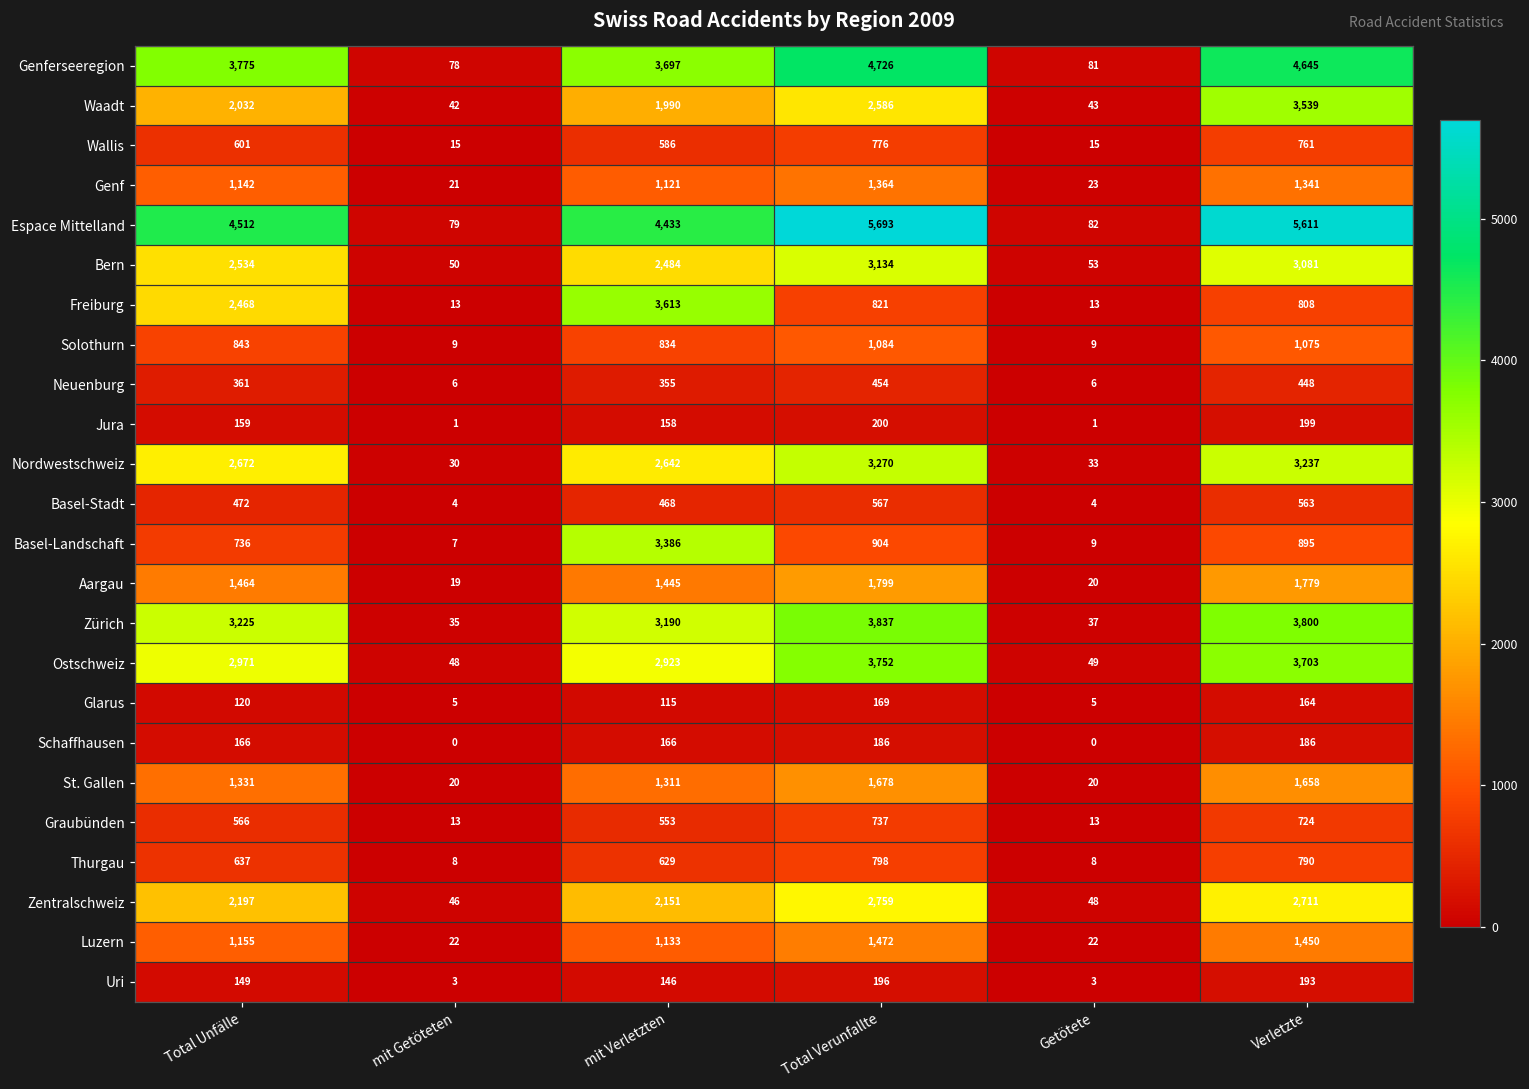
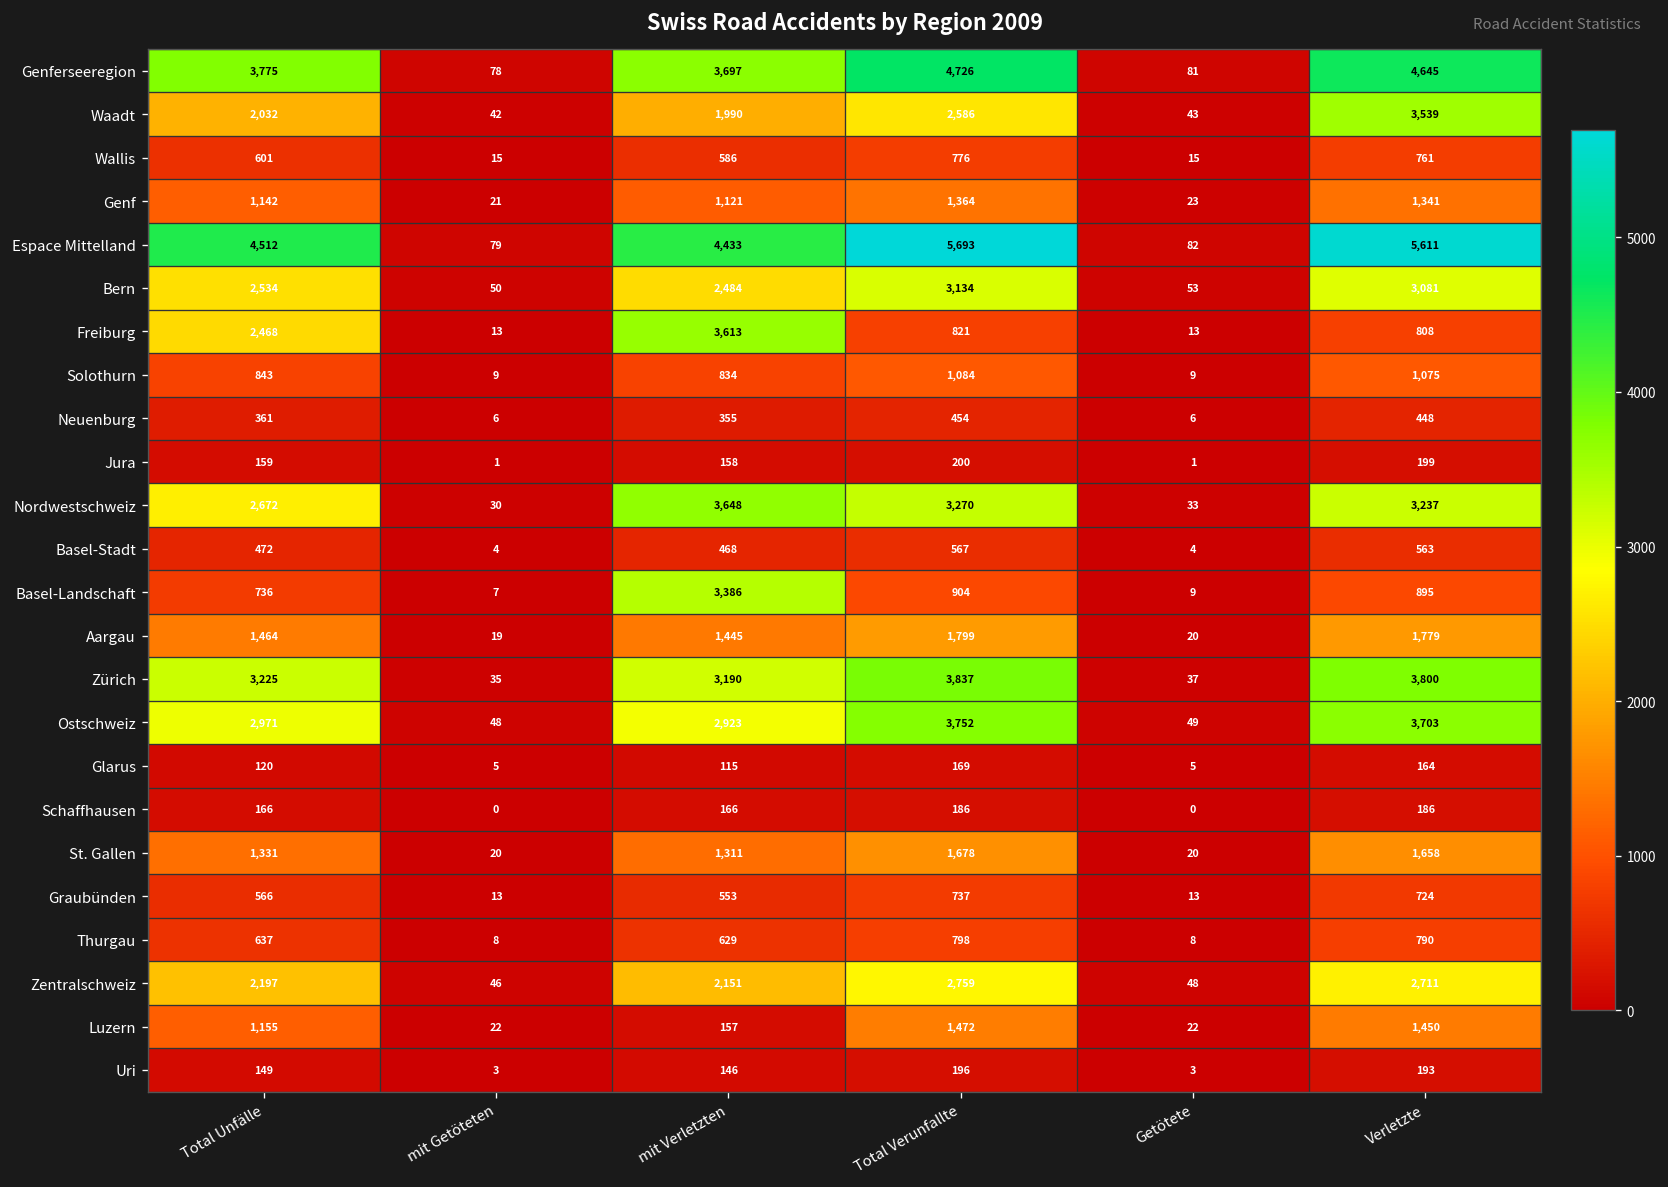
  {
    "Genferseeregion": {
      "Total Unfälle": "3,775",
      "mit Getöteten": "78",
      "mit Verletzten": "3,697",
      "Total Verunfallte": "4,726",
      "Getötete": "81",
      "Verletzte": "4,645"
    },
    "Waadt": {
      "Total Unfälle": "2,032",
      "mit Getöteten": "42",
      "mit Verletzten": "1,990",
      "Total Verunfallte": "2,586",
      "Getötete": "43",
      "Verletzte": "3,539"
    },
    "Wallis": {
      "Total Unfälle": "601",
      "mit Getöteten": "15",
      "mit Verletzten": "586",
      "Total Verunfallte": "776",
      "Getötete": "15",
      "Verletzte": "761"
    },
    "Genf": {
      "Total Unfälle": "1,142",
      "mit Getöteten": "21",
      "mit Verletzten": "1,121",
      "Total Verunfallte": "1,364",
      "Getötete": "23",
      "Verletzte": "1,341"
    },
    "Espace Mittelland": {
      "Total Unfälle": "4,512",
      "mit Getöteten": "79",
      "mit Verletzten": "4,433",
      "Total Verunfallte": "5,693",
      "Getötete": "82",
      "Verletzte": "5,611"
    },
    "Bern": {
      "Total Unfälle": "2,534",
      "mit Getöteten": "50",
      "mit Verletzten": "2,484",
      "Total Verunfallte": "3,134",
      "Getötete": "53",
      "Verletzte": "3,081"
    },
    "Freiburg": {
      "Total Unfälle": "2,468",
      "mit Getöteten": "13",
      "mit Verletzten": "3,613",
      "Total Verunfallte": "821",
      "Getötete": "13",
      "Verletzte": "808"
    },
    "Solothurn": {
      "Total Unfälle": "843",
      "mit Getöteten": "9",
      "mit Verletzten": "834",
      "Total Verunfallte": "1,084",
      "Getötete": "9",
      "Verletzte": "1,075"
    },
    "Neuenburg": {
      "Total Unfälle": "361",
      "mit Getöteten": "6",
      "mit Verletzten": "355",
      "Total Verunfallte": "454",
      "Getötete": "6",
      "Verletzte": "448"
    },
    "Jura": {
      "Total Unfälle": "159",
      "mit Getöteten": "1",
      "mit Verletzten": "158",
      "Total Verunfallte": "200",
      "Getötete": "1",
      "Verletzte": "199"
    },
    "Nordwestschweiz": {
      "Total Unfälle": "2,672",
      "mit Getöteten": "30",
-     "mit Verletzten": "2,642",
+     "mit Verletzten": "3,648",
      "Total Verunfallte": "3,270",
      "Getötete": "33",
      "Verletzte": "3,237"
    },
    "Basel-Stadt": {
      "Total Unfälle": "472",
      "mit Getöteten": "4",
      "mit Verletzten": "468",
      "Total Verunfallte": "567",
      "Getötete": "4",
      "Verletzte": "563"
    },
    "Basel-Landschaft": {
      "Total Unfälle": "736",
      "mit Getöteten": "7",
      "mit Verletzten": "3,386",
      "Total Verunfallte": "904",
      "Getötete": "9",
      "Verletzte": "895"
    },
    "Aargau": {
      "Total Unfälle": "1,464",
      "mit Getöteten": "19",
      "mit Verletzten": "1,445",
      "Total Verunfallte": "1,799",
      "Getötete": "20",
      "Verletzte": "1,779"
    },
    "Zürich": {
      "Total Unfälle": "3,225",
      "mit Getöteten": "35",
      "mit Verletzten": "3,190",
      "Total Verunfallte": "3,837",
      "Getötete": "37",
      "Verletzte": "3,800"
    },
    "Ostschweiz": {
      "Total Unfälle": "2,971",
      "mit Getöteten": "48",
      "mit Verletzten": "2,923",
      "Total Verunfallte": "3,752",
      "Getötete": "49",
      "Verletzte": "3,703"
    },
    "Glarus": {
      "Total Unfälle": "120",
      "mit Getöteten": "5",
      "mit Verletzten": "115",
      "Total Verunfallte": "169",
      "Getötete": "5",
      "Verletzte": "164"
    },
    "Schaffhausen": {
      "Total Unfälle": "166",
      "mit Getöteten": "0",
      "mit Verletzten": "166",
      "Total Verunfallte": "186",
      "Getötete": "0",
      "Verletzte": "186"
    },
    "St. Gallen": {
      "Total Unfälle": "1,331",
      "mit Getöteten": "20",
      "mit Verletzten": "1,311",
      "Total Verunfallte": "1,678",
      "Getötete": "20",
      "Verletzte": "1,658"
    },
    "Graubünden": {
      "Total Unfälle": "566",
      "mit Getöteten": "13",
      "mit Verletzten": "553",
      "Total Verunfallte": "737",
      "Getötete": "13",
      "Verletzte": "724"
    },
    "Thurgau": {
      "Total Unfälle": "637",
      "mit Getöteten": "8",
      "mit Verletzten": "629",
      "Total Verunfallte": "798",
      "Getötete": "8",
      "Verletzte": "790"
    },
    "Zentralschweiz": {
      "Total Unfälle": "2,197",
      "mit Getöteten": "46",
      "mit Verletzten": "2,151",
      "Total Verunfallte": "2,759",
      "Getötete": "48",
      "Verletzte": "2,711"
    },
    "Luzern": {
      "Total Unfälle": "1,155",
      "mit Getöteten": "22",
-     "mit Verletzten": "1,133",
+     "mit Verletzten": "157",
      "Total Verunfallte": "1,472",
      "Getötete": "22",
      "Verletzte": "1,450"
    },
    "Uri": {
      "Total Unfälle": "149",
      "mit Getöteten": "3",
      "mit Verletzten": "146",
      "Total Verunfallte": "196",
      "Getötete": "3",
      "Verletzte": "193"
    }
  }
